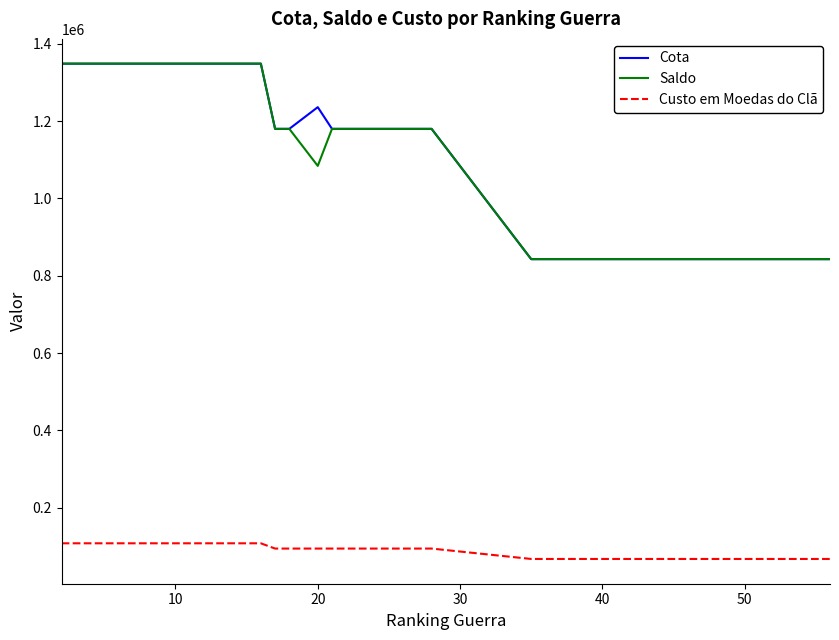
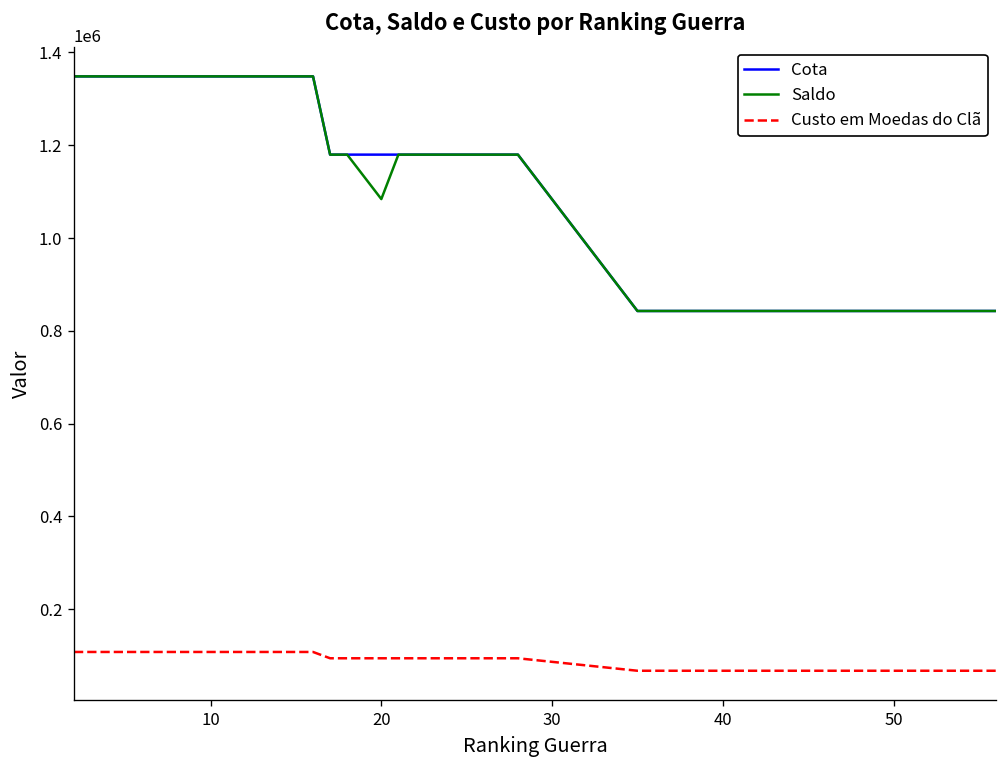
  {
    "Cota": {
-     "20": 1240000
+     "20": 1180000
    },
    "Saldo": {
      "20": 1080000
    },
    "Custo em Moedas do Clã": {
      "20": 90000,
      "40": 70000
    }
  }
